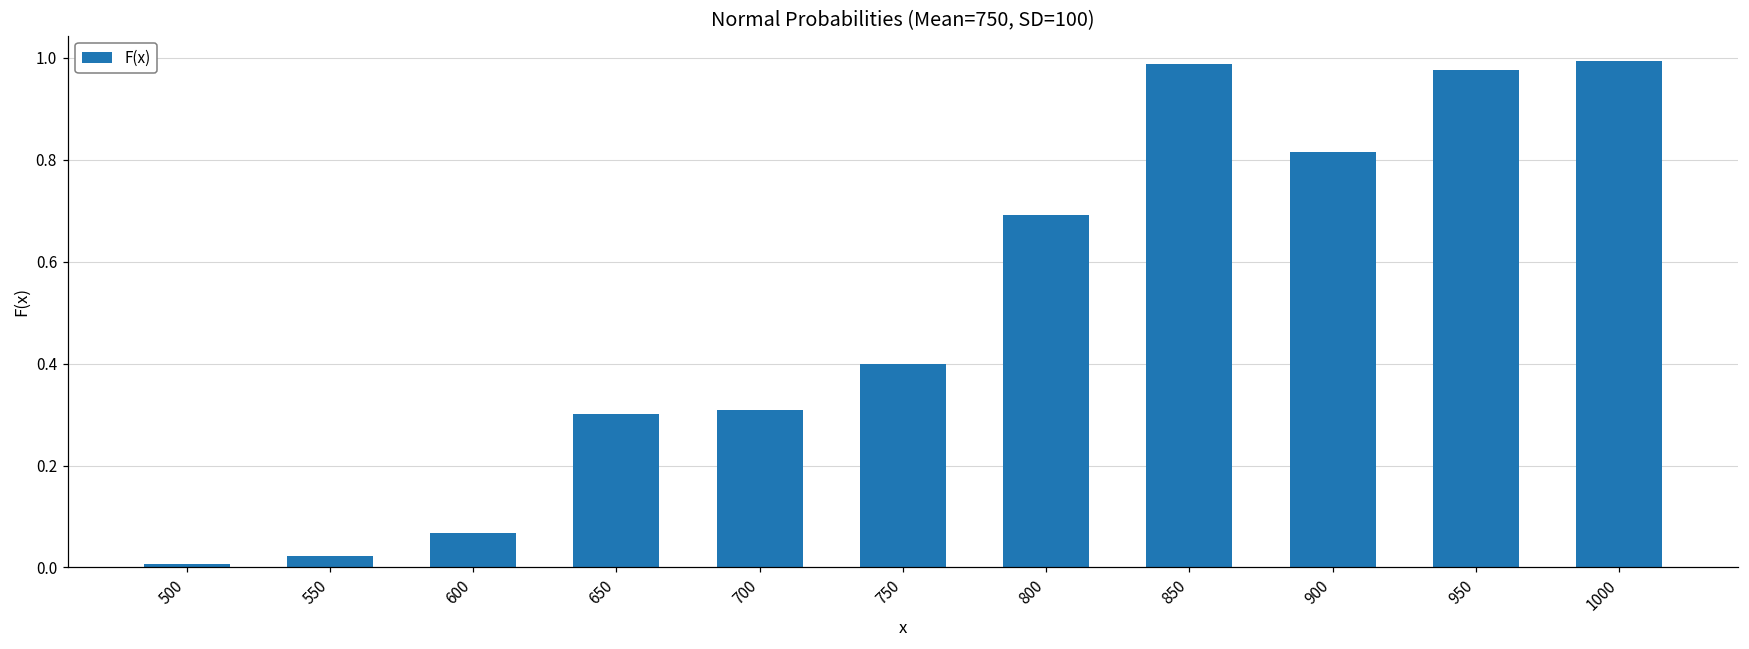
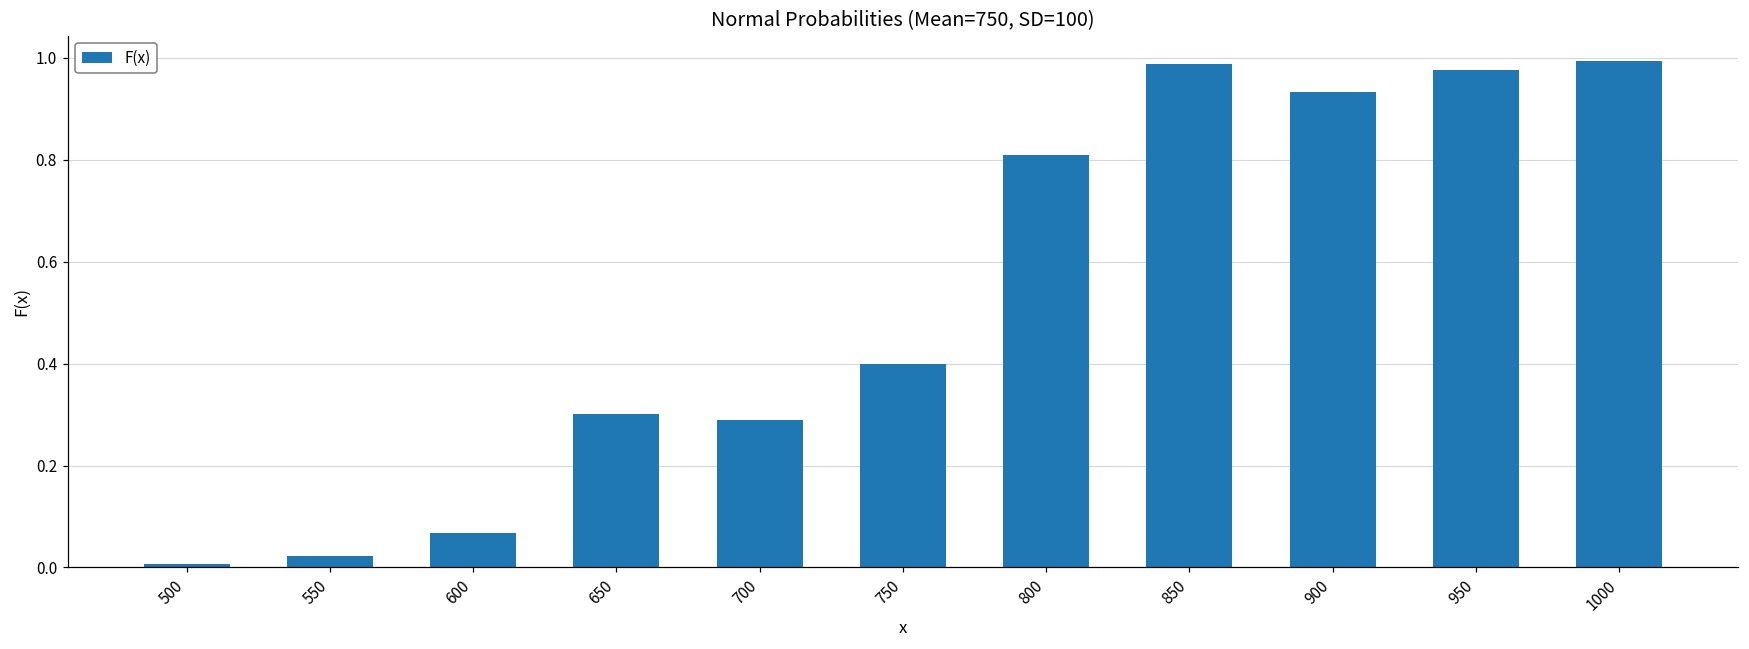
  {
    "500": 0.01,
    "550": 0.02,
    "600": 0.07,
    "650": 0.30,
-   "700": 0.31,
+   "700": 0.29,
    "750": 0.40,
-   "800": 0.69,
+   "800": 0.81,
    "850": 0.99,
-   "900": 0.82,
+   "900": 0.93,
    "950": 0.98,
    "1000": 0.99
  }
